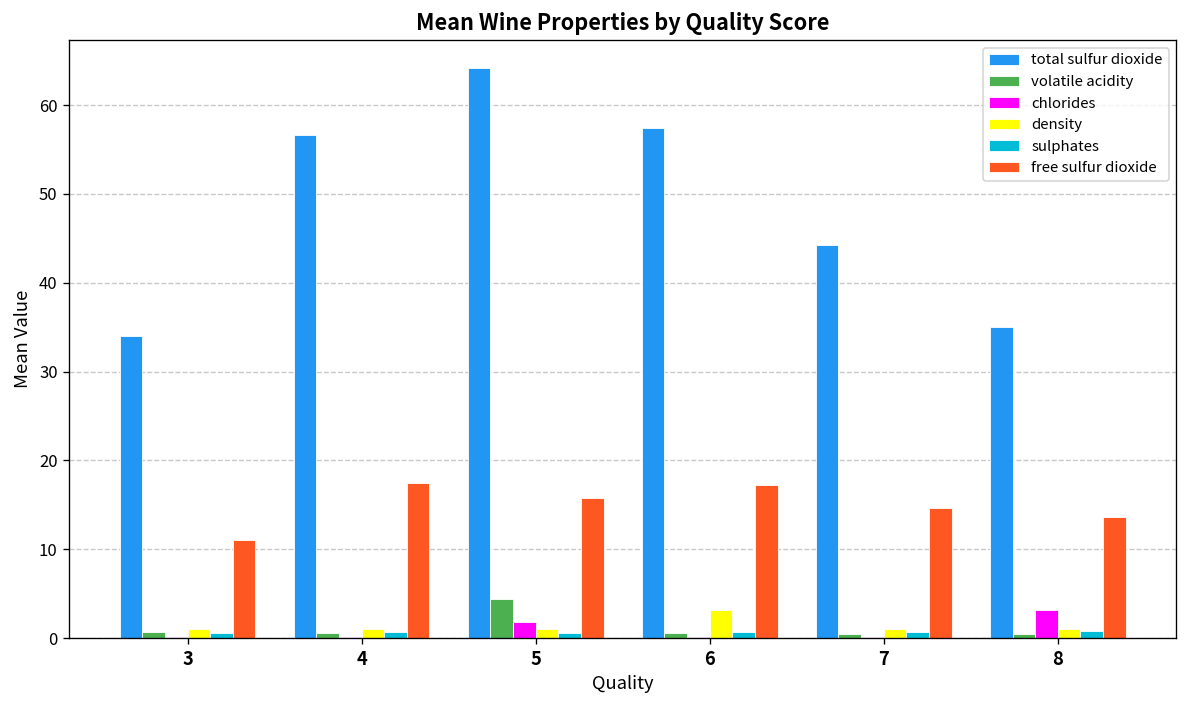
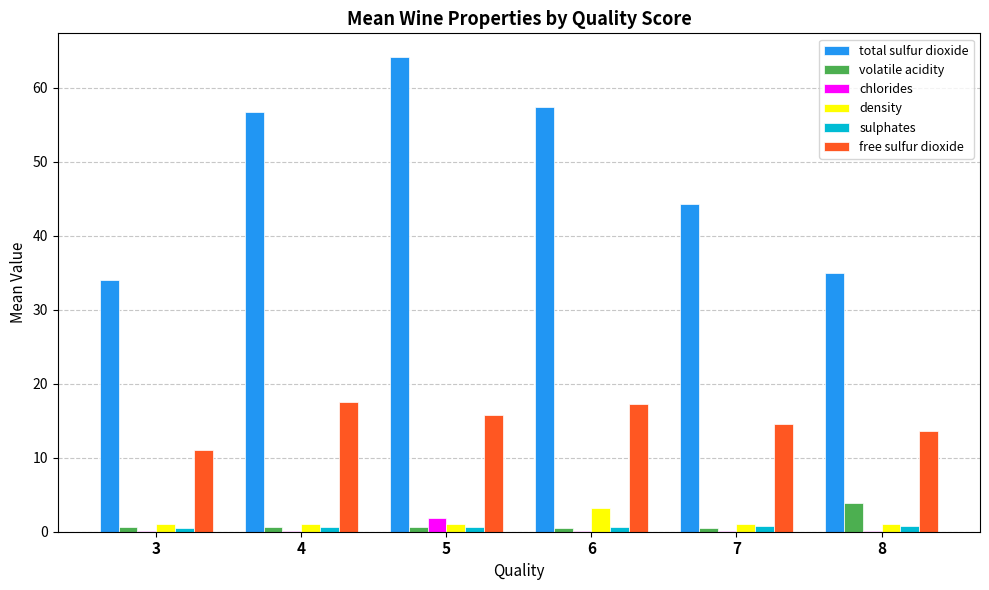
  {
    "volatile acidity": {
      "3": 1,
      "4": 1,
-     "5": 4,
+     "5": 1,
      "6": 1,
      "7": 1,
-     "8": 0
+     "8": 4
    },
    "chlorides": {
      "5": 2,
-     "8": 3
+     "8": 0
    },
    "density": {
      "3": 1,
      "4": 1,
      "5": 1,
      "6": 3,
      "7": 1,
      "8": 1
    },
    "free sulfur dioxide": {
      "3": 11,
      "4": 18,
      "5": 16,
      "6": 17,
      "7": 15,
      "8": 14
    }
  }
